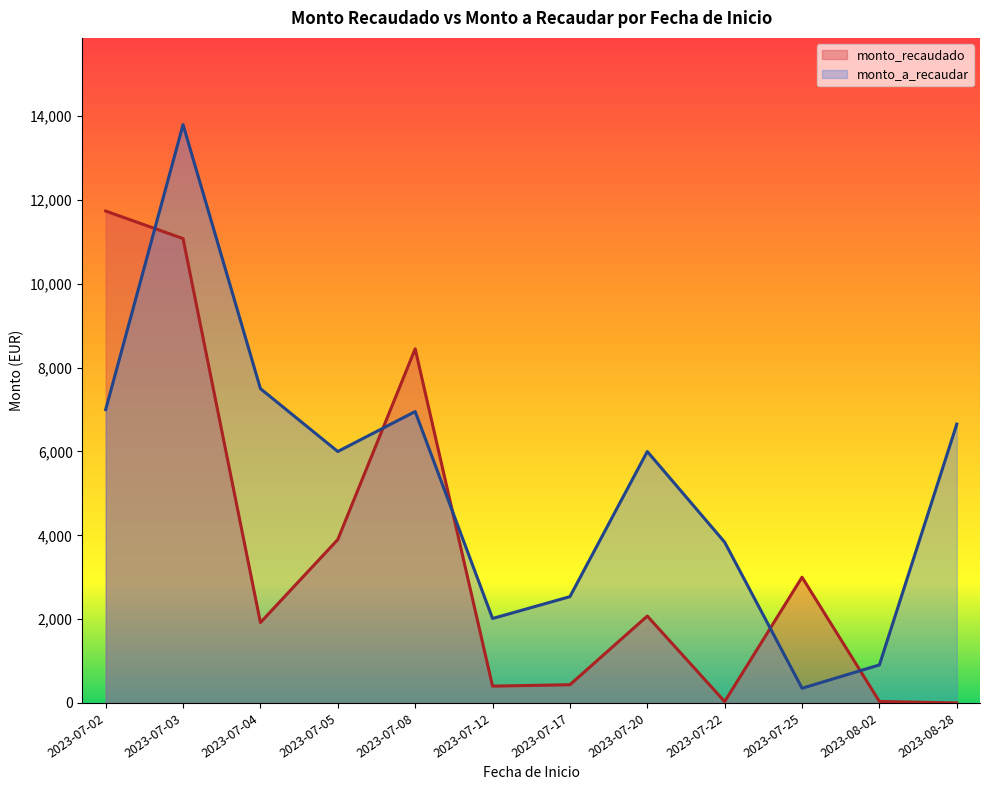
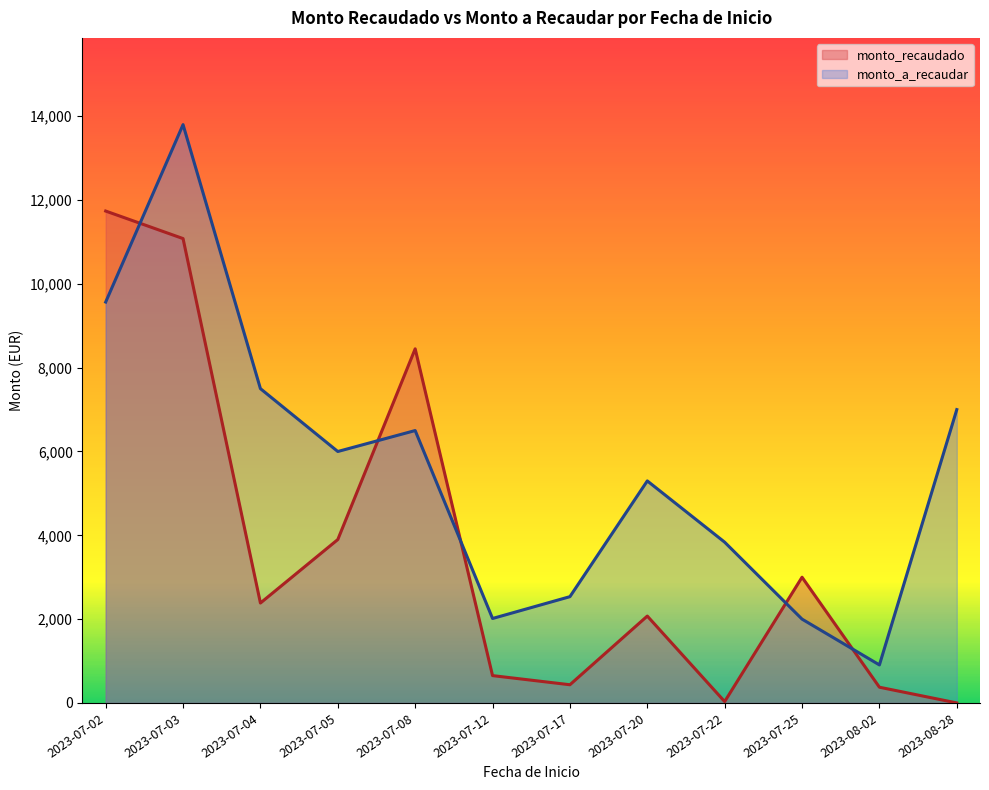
  {
    "monto_recaudado": {
      "2023-07-02": "11,700",
      "2023-07-03": "11,100",
-     "2023-07-04": "1,900",
+     "2023-07-04": "2,400",
      "2023-07-05": "3,900",
      "2023-07-08": "8,500",
-     "2023-07-12": "400",
+     "2023-07-12": "700",
      "2023-07-17": "400",
      "2023-07-20": "2,100",
      "2023-07-22": "0",
      "2023-07-25": "3,000",
-     "2023-08-02": "0",
+     "2023-08-02": "400",
      "2023-08-28": "0"
    },
    "monto_a_recaudar": {
-     "2023-07-02": "7,000",
+     "2023-07-02": "9,600",
      "2023-07-03": "13,800",
      "2023-07-04": "7,500",
      "2023-07-05": "6,000",
-     "2023-07-08": "7,000",
+     "2023-07-08": "6,500",
      "2023-07-12": "2,000",
      "2023-07-17": "2,500",
-     "2023-07-20": "6,000",
+     "2023-07-20": "5,300",
      "2023-07-22": "3,800",
-     "2023-07-25": "400",
+     "2023-07-25": "2,000",
      "2023-08-02": "900",
-     "2023-08-28": "6,700"
+     "2023-08-28": "7,000"
    }
  }
